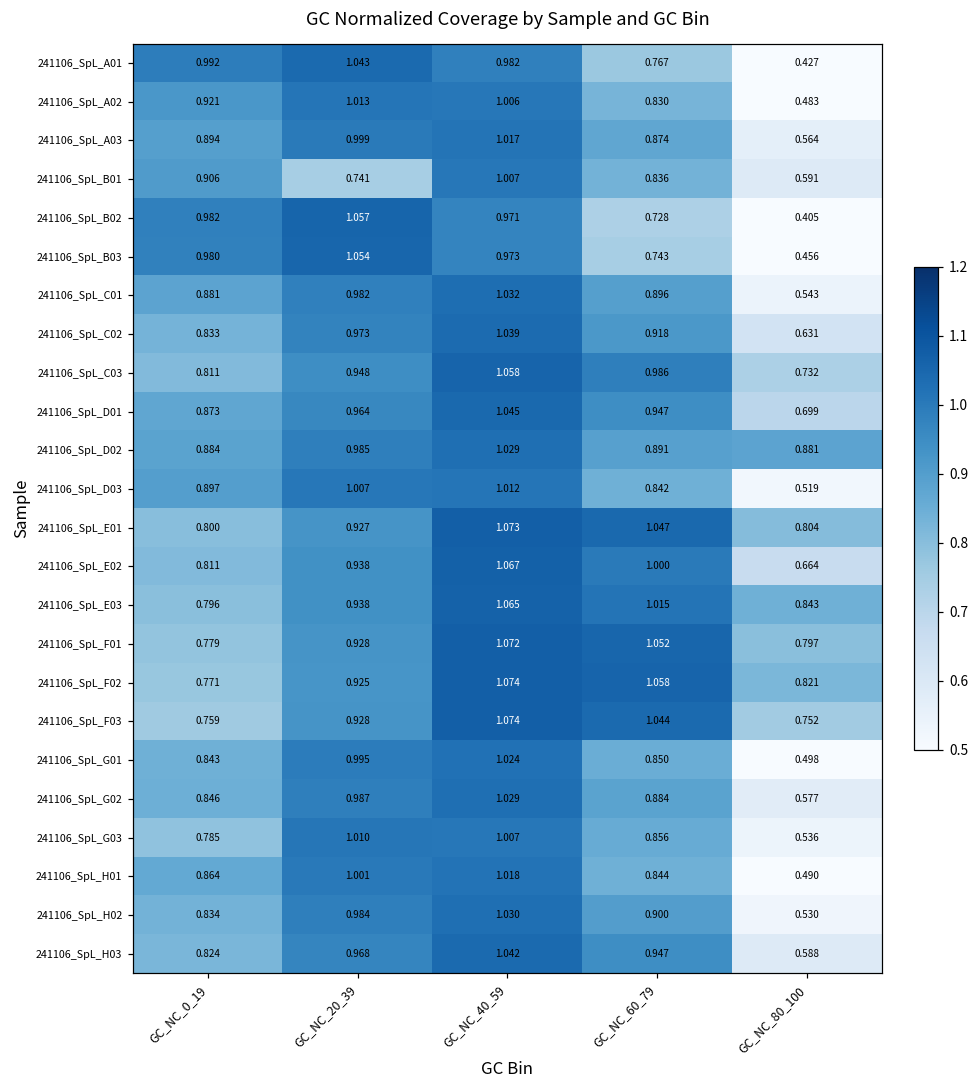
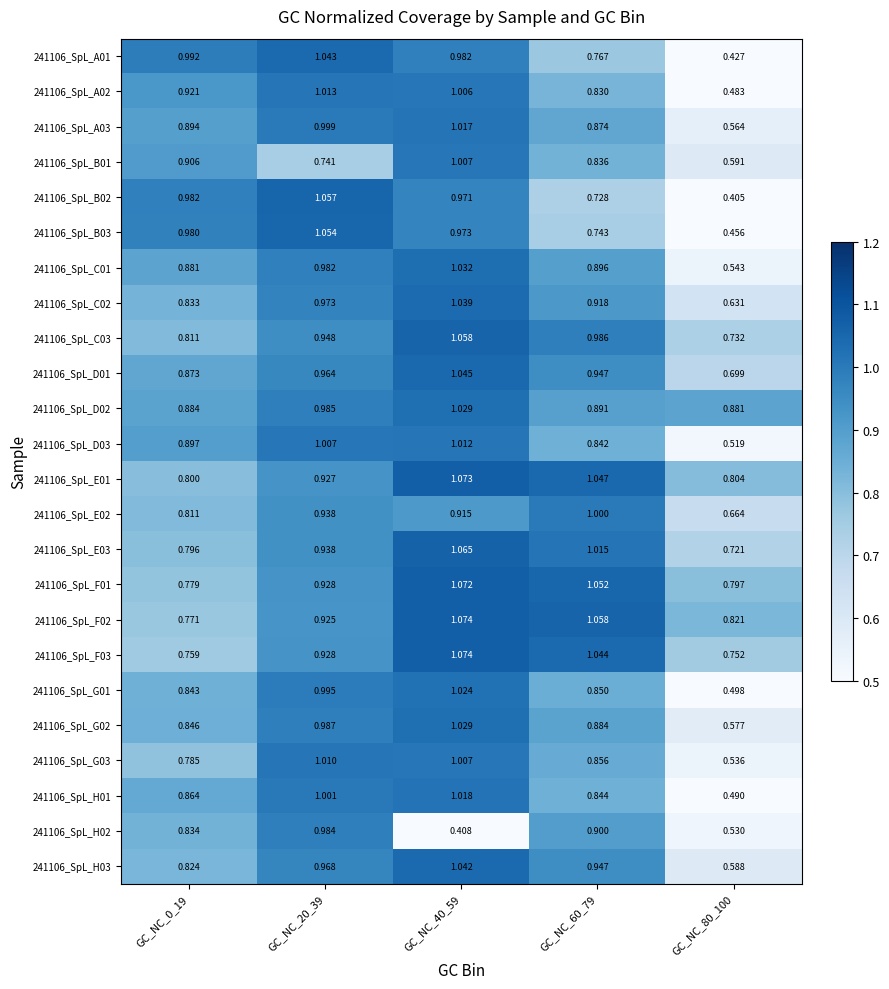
  {
    "241106_SpL_A01": {
      "GC_NC_0_19": 0.992,
      "GC_NC_20_39": 1.043,
      "GC_NC_40_59": 0.982,
      "GC_NC_60_79": 0.767,
      "GC_NC_80_100": 0.427
    },
    "241106_SpL_A02": {
      "GC_NC_0_19": 0.921,
      "GC_NC_20_39": 1.013,
      "GC_NC_40_59": 1.006,
      "GC_NC_60_79": 0.830,
      "GC_NC_80_100": 0.483
    },
    "241106_SpL_A03": {
      "GC_NC_0_19": 0.894,
      "GC_NC_20_39": 0.999,
      "GC_NC_40_59": 1.017,
      "GC_NC_60_79": 0.874,
      "GC_NC_80_100": 0.564
    },
    "241106_SpL_B01": {
      "GC_NC_0_19": 0.906,
      "GC_NC_20_39": 0.741,
      "GC_NC_40_59": 1.007,
      "GC_NC_60_79": 0.836,
      "GC_NC_80_100": 0.591
    },
    "241106_SpL_B02": {
      "GC_NC_0_19": 0.982,
      "GC_NC_20_39": 1.057,
      "GC_NC_40_59": 0.971,
      "GC_NC_60_79": 0.728,
      "GC_NC_80_100": 0.405
    },
    "241106_SpL_B03": {
      "GC_NC_0_19": 0.980,
      "GC_NC_20_39": 1.054,
      "GC_NC_40_59": 0.973,
      "GC_NC_60_79": 0.743,
      "GC_NC_80_100": 0.456
    },
    "241106_SpL_C01": {
      "GC_NC_0_19": 0.881,
      "GC_NC_20_39": 0.982,
      "GC_NC_40_59": 1.032,
      "GC_NC_60_79": 0.896,
      "GC_NC_80_100": 0.543
    },
    "241106_SpL_C02": {
      "GC_NC_0_19": 0.833,
      "GC_NC_20_39": 0.973,
      "GC_NC_40_59": 1.039,
      "GC_NC_60_79": 0.918,
      "GC_NC_80_100": 0.631
    },
    "241106_SpL_C03": {
      "GC_NC_0_19": 0.811,
      "GC_NC_20_39": 0.948,
      "GC_NC_40_59": 1.058,
      "GC_NC_60_79": 0.986,
      "GC_NC_80_100": 0.732
    },
    "241106_SpL_D01": {
      "GC_NC_0_19": 0.873,
      "GC_NC_20_39": 0.964,
      "GC_NC_40_59": 1.045,
      "GC_NC_60_79": 0.947,
      "GC_NC_80_100": 0.699
    },
    "241106_SpL_D02": {
      "GC_NC_0_19": 0.884,
      "GC_NC_20_39": 0.985,
      "GC_NC_40_59": 1.029,
      "GC_NC_60_79": 0.891,
      "GC_NC_80_100": 0.881
    },
    "241106_SpL_D03": {
      "GC_NC_0_19": 0.897,
      "GC_NC_20_39": 1.007,
      "GC_NC_40_59": 1.012,
      "GC_NC_60_79": 0.842,
      "GC_NC_80_100": 0.519
    },
    "241106_SpL_E01": {
      "GC_NC_0_19": 0.800,
      "GC_NC_20_39": 0.927,
      "GC_NC_40_59": 1.073,
      "GC_NC_60_79": 1.047,
      "GC_NC_80_100": 0.804
    },
    "241106_SpL_E02": {
      "GC_NC_0_19": 0.811,
      "GC_NC_20_39": 0.938,
-     "GC_NC_40_59": 1.067,
+     "GC_NC_40_59": 0.915,
      "GC_NC_60_79": 1.000,
      "GC_NC_80_100": 0.664
    },
    "241106_SpL_E03": {
      "GC_NC_0_19": 0.796,
      "GC_NC_20_39": 0.938,
      "GC_NC_40_59": 1.065,
      "GC_NC_60_79": 1.015,
-     "GC_NC_80_100": 0.843
+     "GC_NC_80_100": 0.721
    },
    "241106_SpL_F01": {
      "GC_NC_0_19": 0.779,
      "GC_NC_20_39": 0.928,
      "GC_NC_40_59": 1.072,
      "GC_NC_60_79": 1.052,
      "GC_NC_80_100": 0.797
    },
    "241106_SpL_F02": {
      "GC_NC_0_19": 0.771,
      "GC_NC_20_39": 0.925,
      "GC_NC_40_59": 1.074,
      "GC_NC_60_79": 1.058,
      "GC_NC_80_100": 0.821
    },
    "241106_SpL_F03": {
      "GC_NC_0_19": 0.759,
      "GC_NC_20_39": 0.928,
      "GC_NC_40_59": 1.074,
      "GC_NC_60_79": 1.044,
      "GC_NC_80_100": 0.752
    },
    "241106_SpL_G01": {
      "GC_NC_0_19": 0.843,
      "GC_NC_20_39": 0.995,
      "GC_NC_40_59": 1.024,
      "GC_NC_60_79": 0.850,
      "GC_NC_80_100": 0.498
    },
    "241106_SpL_G02": {
      "GC_NC_0_19": 0.846,
      "GC_NC_20_39": 0.987,
      "GC_NC_40_59": 1.029,
      "GC_NC_60_79": 0.884,
      "GC_NC_80_100": 0.577
    },
    "241106_SpL_G03": {
      "GC_NC_0_19": 0.785,
      "GC_NC_20_39": 1.010,
      "GC_NC_40_59": 1.007,
      "GC_NC_60_79": 0.856,
      "GC_NC_80_100": 0.536
    },
    "241106_SpL_H01": {
      "GC_NC_0_19": 0.864,
      "GC_NC_20_39": 1.001,
      "GC_NC_40_59": 1.018,
      "GC_NC_60_79": 0.844,
      "GC_NC_80_100": 0.490
    },
    "241106_SpL_H02": {
      "GC_NC_0_19": 0.834,
      "GC_NC_20_39": 0.984,
-     "GC_NC_40_59": 1.030,
+     "GC_NC_40_59": 0.408,
      "GC_NC_60_79": 0.900,
      "GC_NC_80_100": 0.530
    },
    "241106_SpL_H03": {
      "GC_NC_0_19": 0.824,
      "GC_NC_20_39": 0.968,
      "GC_NC_40_59": 1.042,
      "GC_NC_60_79": 0.947,
      "GC_NC_80_100": 0.588
    }
  }
